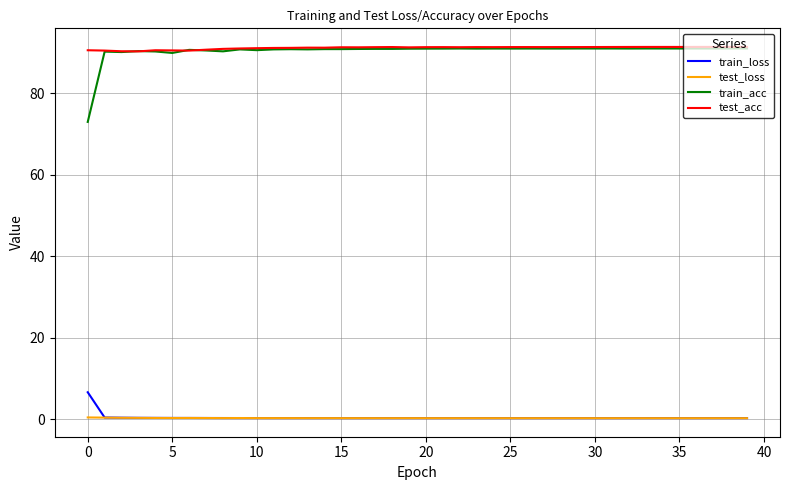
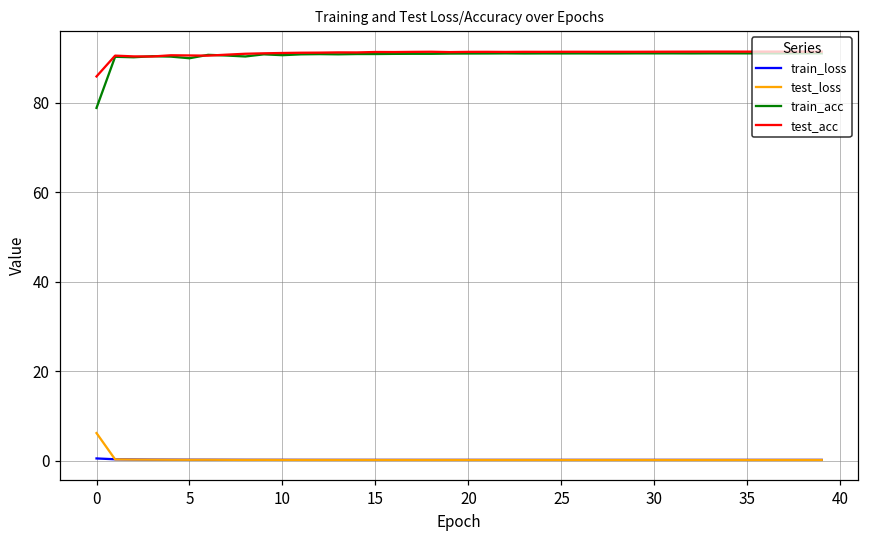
  {
    "train_loss": {
-     "0": 7
+     "0": 1
    },
    "test_loss": {
-     "0": 0
+     "0": 6
    },
    "train_acc": {
-     "0": 73
+     "0": 79
    },
    "test_acc": {
-     "0": 91
+     "0": 86
    }
  }
